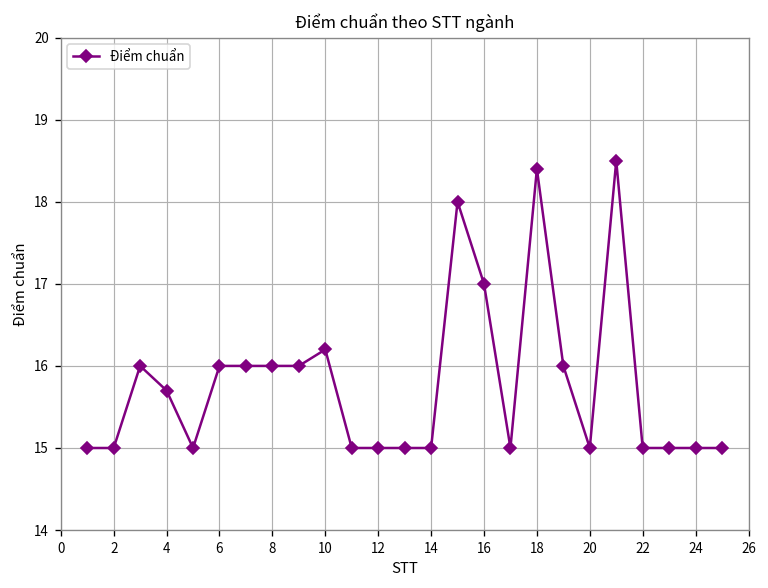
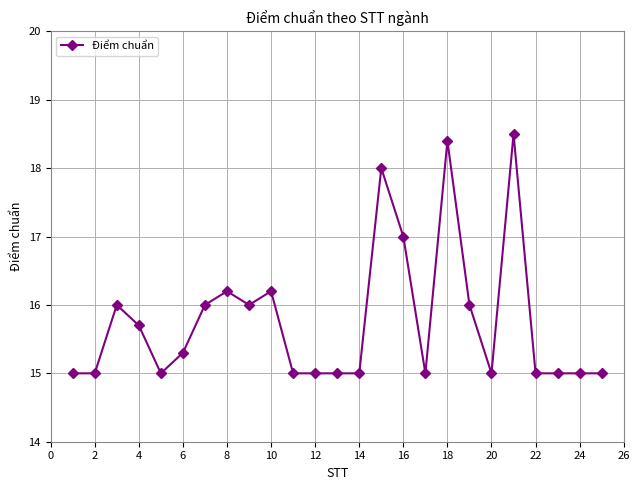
  {
    "2": 15.0,
    "4": 15.7,
-   "6": 16.0,
-   "8": 16.0,
+   "6": 15.3,
+   "8": 16.2,
    "10": 16.2,
    "12": 15.0,
    "14": 15.0,
    "16": 17.0,
    "18": 18.4,
    "20": 15.0,
    "22": 15.0,
    "24": 15.0
  }
